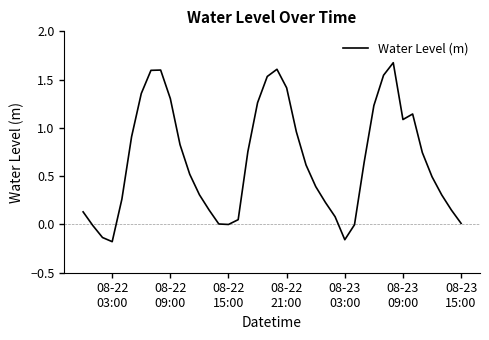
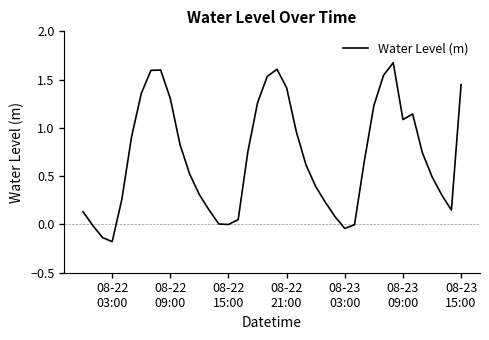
  {
    "08-22 03:00": -0.2,
    "08-22 09:00": 1.3,
    "08-22 15:00": 0.0,
    "08-22 21:00": 1.4,
-   "08-23 03:00": -0.2,
+   "08-23 03:00": 0.0,
    "08-23 09:00": 1.1,
-   "08-23 15:00": 0.0
+   "08-23 15:00": 1.4
  }
